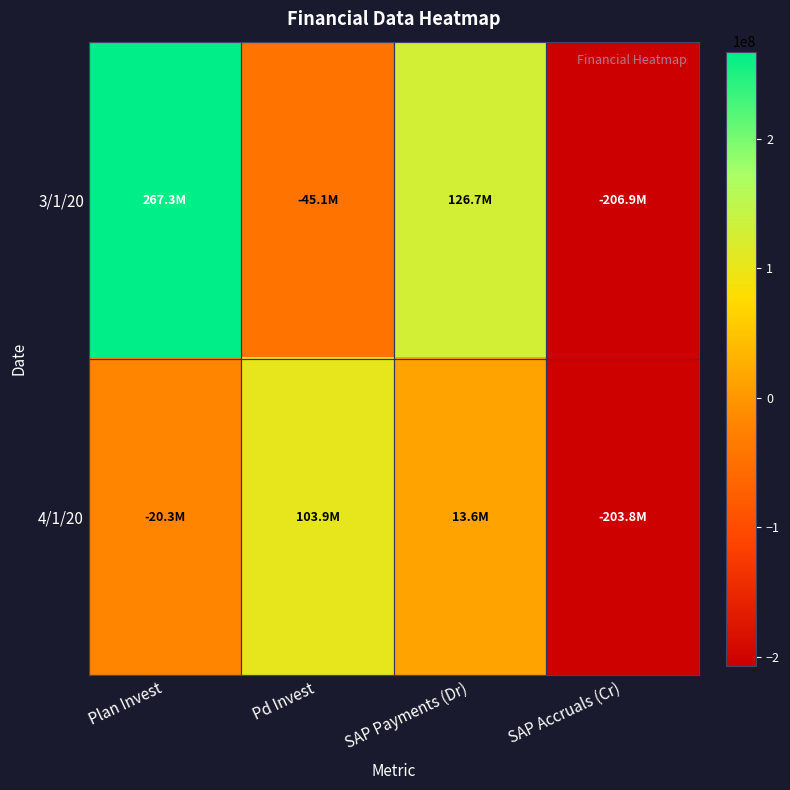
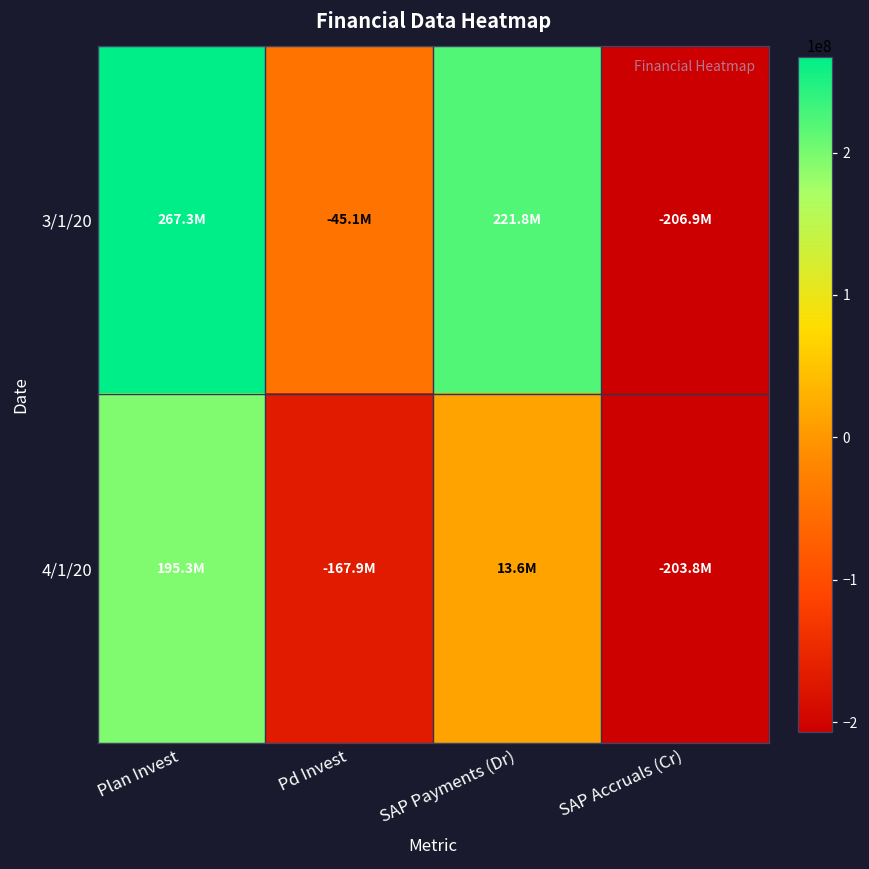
  {
    "3/1/20": {
      "Plan Invest": "267.3M",
      "Pd Invest": "-45.1M",
-     "SAP Payments (Dr)": "126.7M"
+     "SAP Payments (Dr)": "221.8M"
    },
    "4/1/20": {
-     "Plan Invest": "-20.3M",
-     "Pd Invest": "103.9M",
+     "Plan Invest": "195.3M",
+     "Pd Invest": "-167.9M",
      "SAP Payments (Dr)": "13.6M",
      "SAP Accruals (Cr)": "-203.8M"
    }
  }
